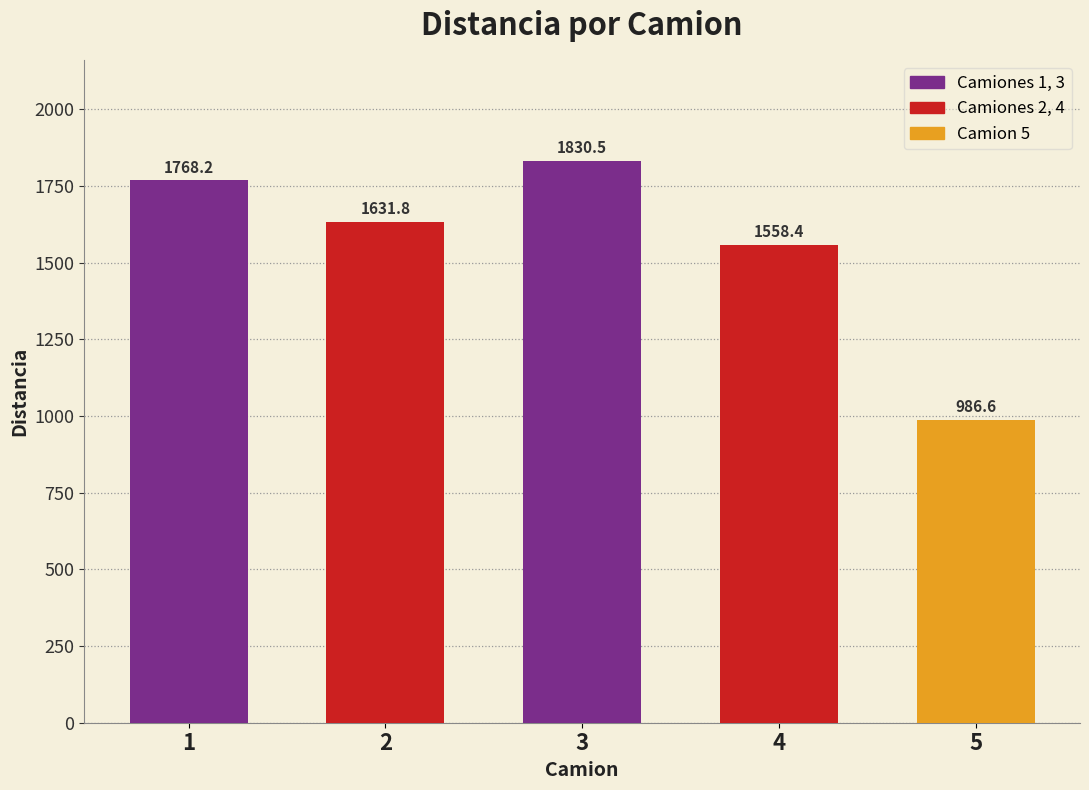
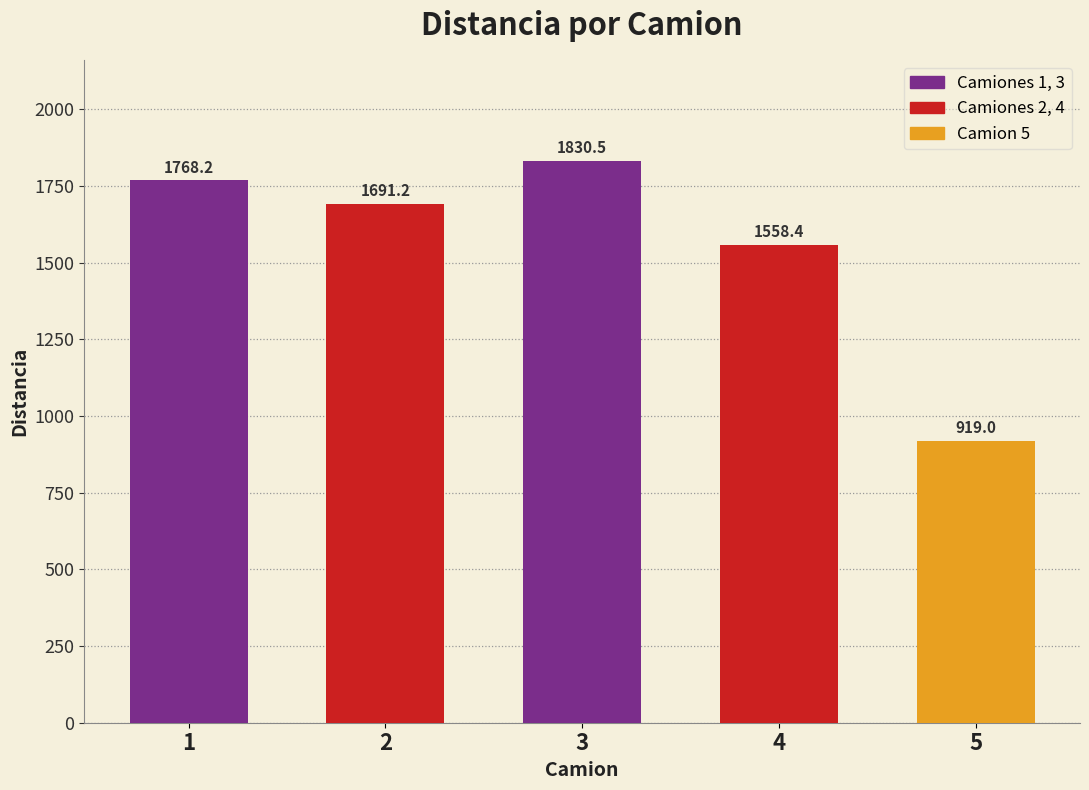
  {
    "1": 1768.2,
-   "2": 1631.8,
+   "2": 1691.2,
    "3": 1830.5,
    "4": 1558.4,
-   "5": 986.6
+   "5": 919.0
  }
